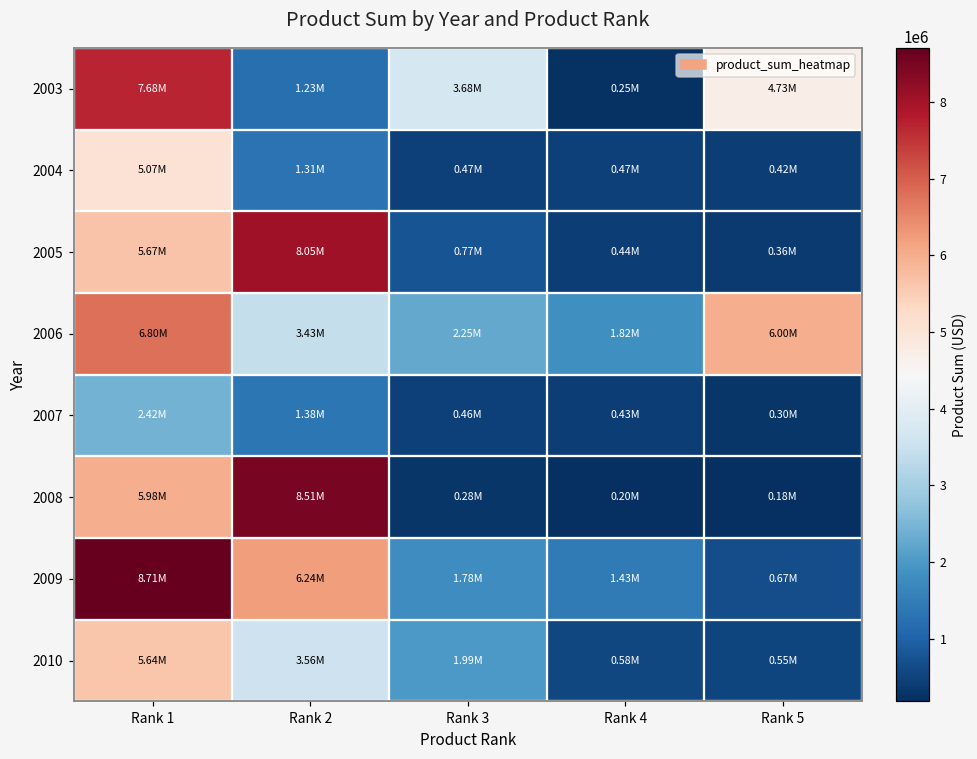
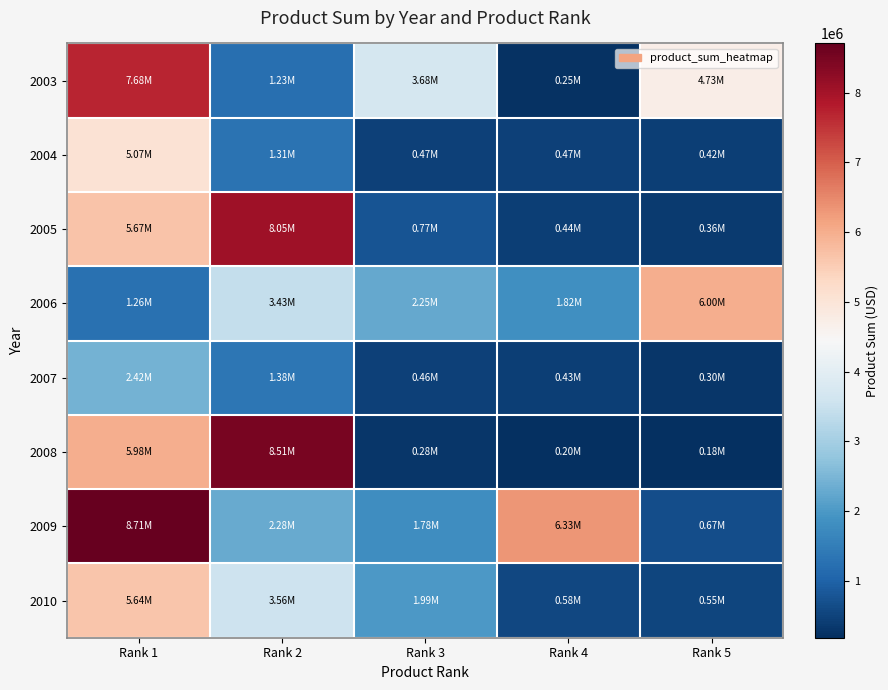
  {
    "2003": {
      "Rank 1": "7.68M",
      "Rank 2": "1.23M",
      "Rank 3": "3.68M",
      "Rank 4": "0.25M",
      "Rank 5": "4.73M"
    },
    "2004": {
      "Rank 1": "5.07M",
      "Rank 2": "1.31M",
      "Rank 3": "0.47M",
      "Rank 4": "0.47M",
      "Rank 5": "0.42M"
    },
    "2005": {
      "Rank 1": "5.67M",
      "Rank 2": "8.05M",
      "Rank 3": "0.77M",
      "Rank 4": "0.44M",
      "Rank 5": "0.36M"
    },
    "2006": {
-     "Rank 1": "6.80M",
+     "Rank 1": "1.26M",
      "Rank 2": "3.43M",
      "Rank 3": "2.25M",
      "Rank 4": "1.82M",
      "Rank 5": "6.00M"
    },
    "2007": {
      "Rank 1": "2.42M",
      "Rank 2": "1.38M",
      "Rank 3": "0.46M",
      "Rank 4": "0.43M",
      "Rank 5": "0.30M"
    },
    "2008": {
      "Rank 1": "5.98M",
      "Rank 2": "8.51M",
      "Rank 3": "0.28M",
      "Rank 4": "0.20M",
      "Rank 5": "0.18M"
    },
    "2009": {
      "Rank 1": "8.71M",
-     "Rank 2": "6.24M",
+     "Rank 2": "2.28M",
      "Rank 3": "1.78M",
-     "Rank 4": "1.43M",
+     "Rank 4": "6.33M",
      "Rank 5": "0.67M"
    },
    "2010": {
      "Rank 1": "5.64M",
      "Rank 2": "3.56M",
      "Rank 3": "1.99M",
      "Rank 4": "0.58M",
      "Rank 5": "0.55M"
    }
  }
